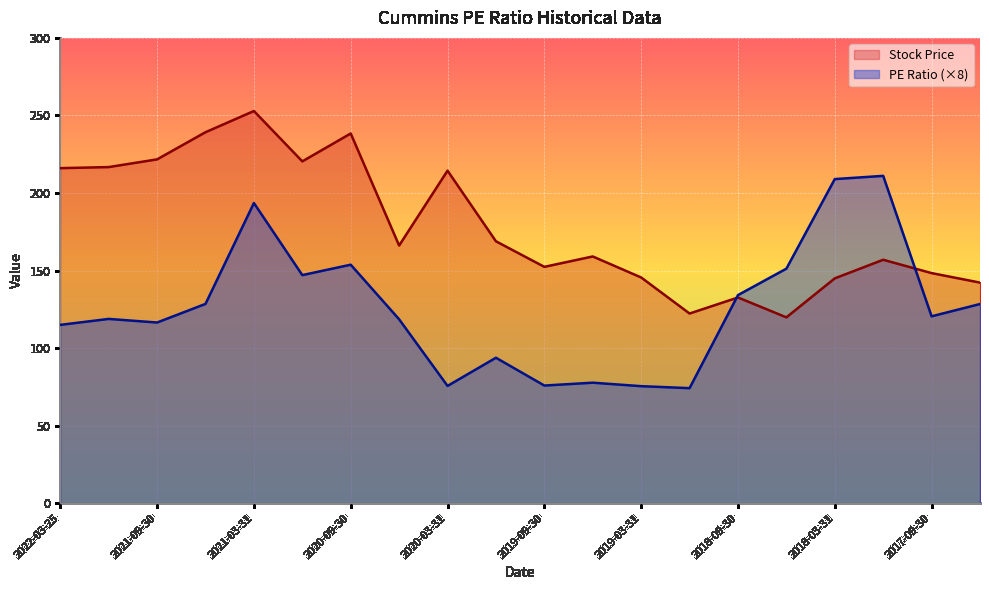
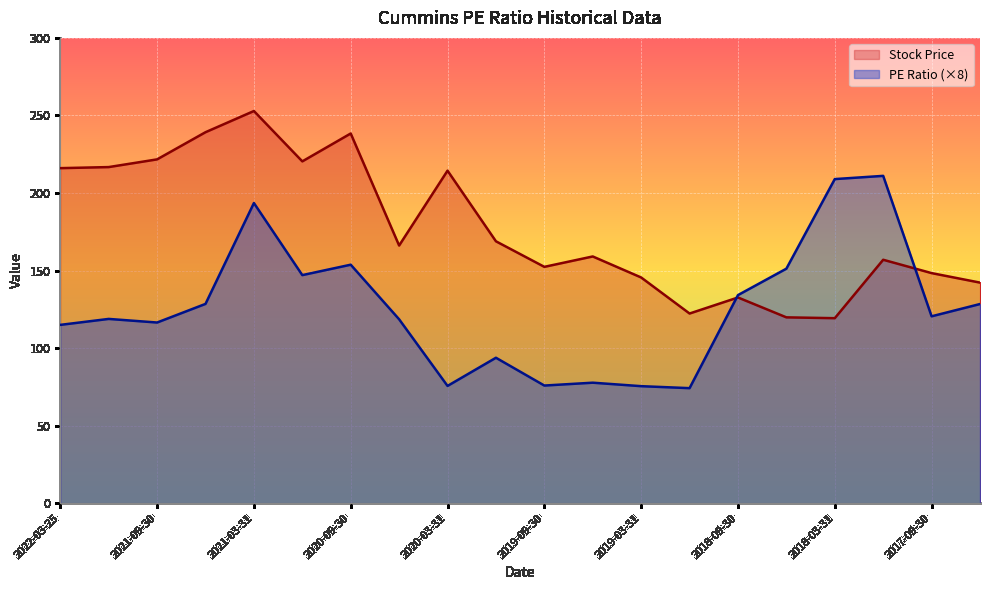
  {
    "Stock Price": {
      "2022-03-25": 216,
      "2021-09-30": 222,
      "2021-03-31": 253,
      "2020-09-30": 238,
      "2020-03-31": 214,
      "2019-09-30": 152,
      "2019-03-31": 146,
-     "2018-03-31": 145,
+     "2018-03-31": 119,
      "2017-09-30": 148
    },
    "PE Ratio (×8)": {
      "2022-03-25": 115,
      "2021-09-30": 116,
      "2021-03-31": 194,
      "2020-09-30": 154,
      "2020-03-31": 76,
      "2019-09-30": 76,
      "2019-03-31": 75,
      "2018-03-31": 209,
      "2017-09-30": 120
    }
  }
